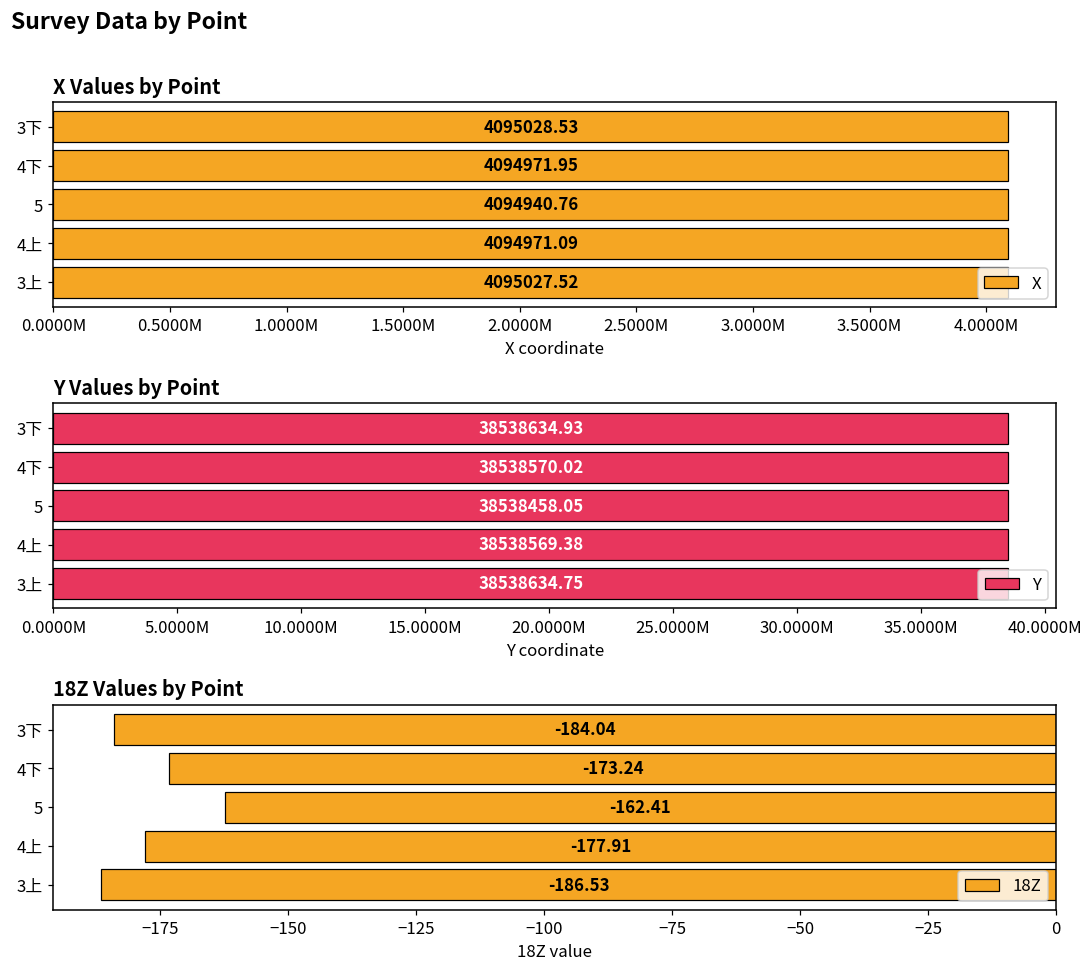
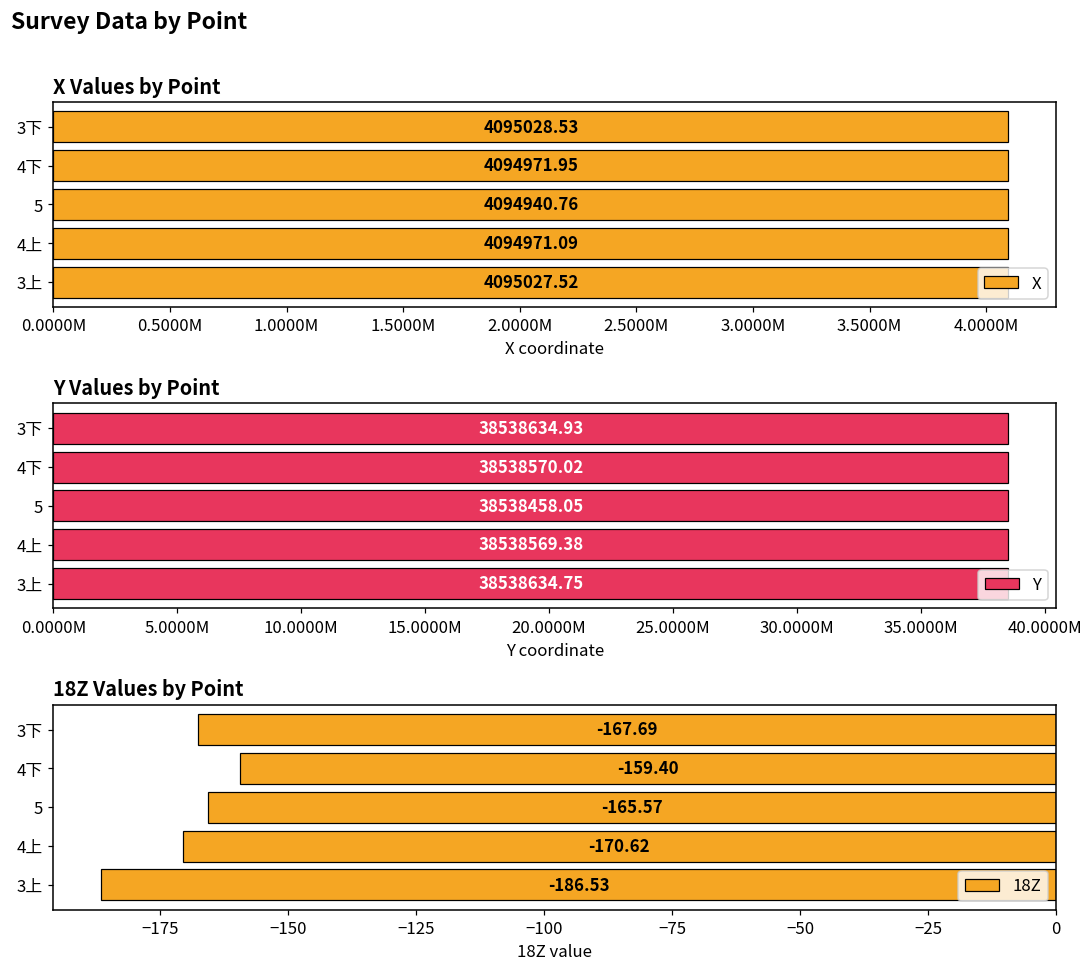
  {
    "X Values by Point": {
      "3下": 4095028.53,
      "4下": 4094971.95,
      "5": 4094940.76,
      "4上": 4094971.09
    },
    "Y Values by Point": {
      "3下": 38538634.93,
      "4下": 38538570.02,
      "5": 38538458.05,
      "4上": 38538569.38
    },
    "18Z Values by Point": {
-     "3下": -184.04,
-     "4下": -173.24,
-     "5": -162.41,
-     "4上": -177.91,
+     "3下": -167.69,
+     "4下": -159.40,
+     "5": -165.57,
+     "4上": -170.62,
      "3上": -186.53
    }
  }
